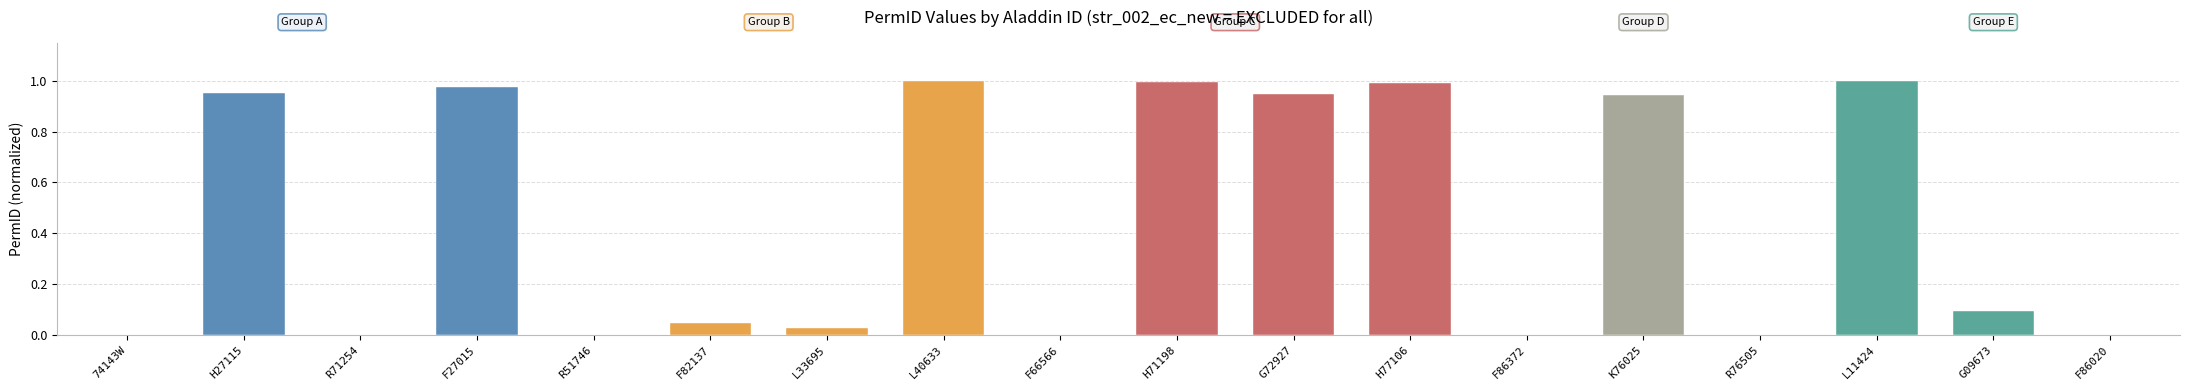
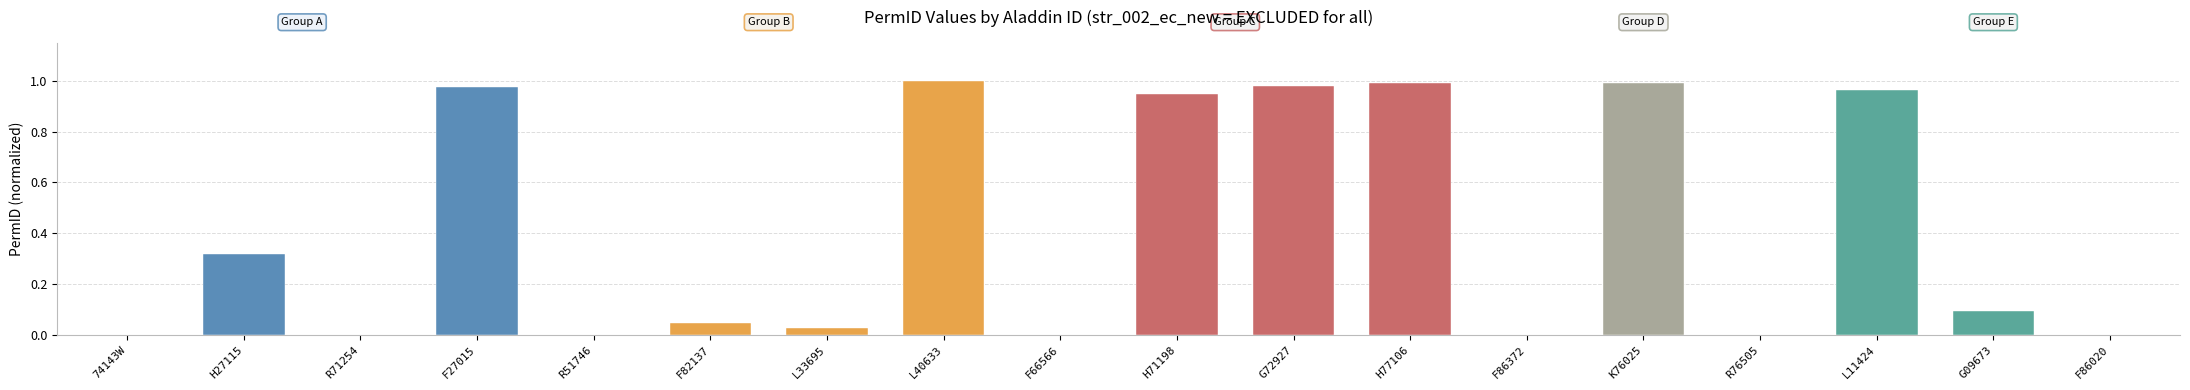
  {
-   "H27115": 0.95,
+   "H27115": 0.32,
    "F27015": 0.98,
    "F82137": 0.04,
    "L33695": 0.03,
    "L40633": 1.00,
-   "H71198": 0.99,
-   "G72927": 0.95,
+   "H71198": 0.95,
+   "G72927": 0.98,
    "H77106": 0.99,
    "F86372": 0.00,
-   "K76025": 0.94,
-   "L11424": 1.00,
+   "K76025": 0.99,
+   "L11424": 0.96,
    "G09673": 0.09
  }
